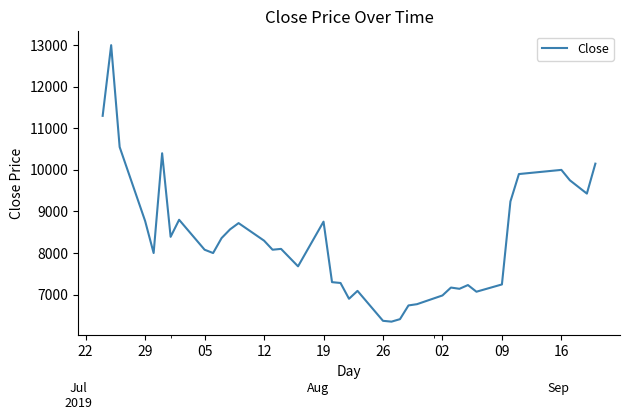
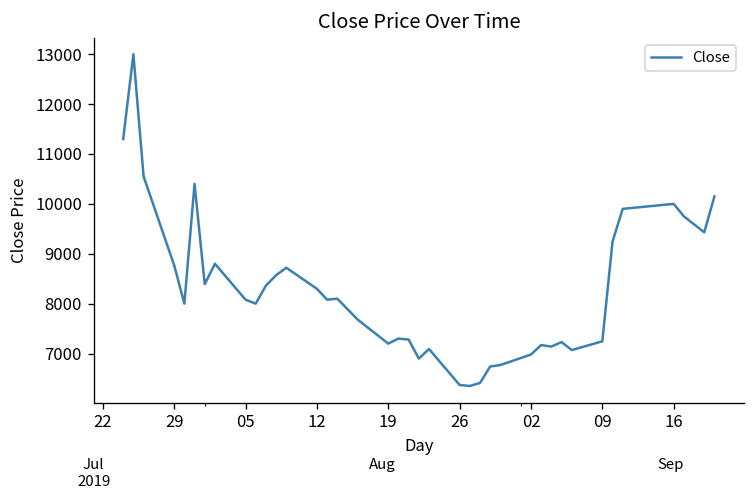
  {
    "29": 8800,
    "05": 8100,
    "12": 8300,
-   "19": 8800,
+   "19": 7200,
    "26": 6400,
    "02": 7000,
    "09": 7200,
    "16": 10000
  }
